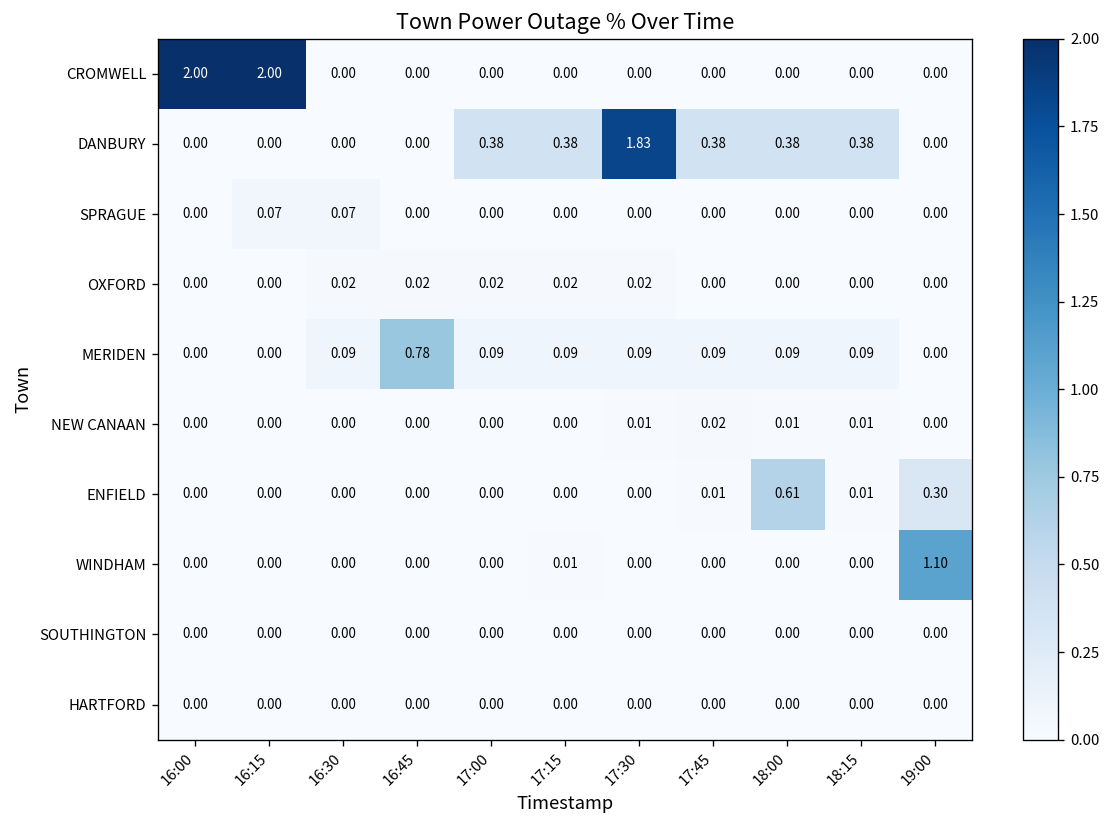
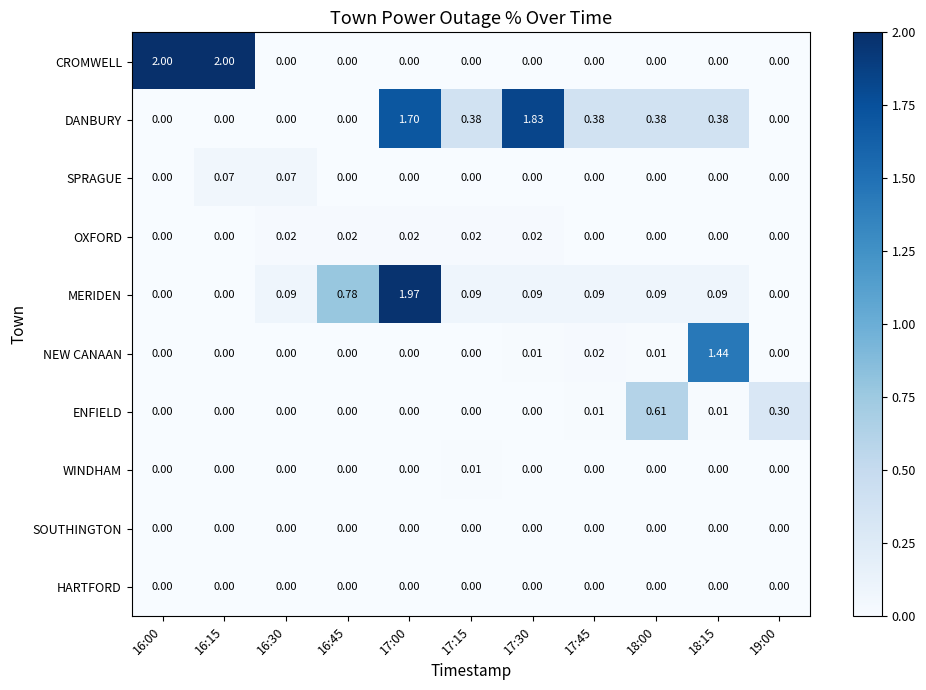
  {
    "CROMWELL": {
      "16:00": 2.00,
      "16:15": 2.00,
      "16:30": 0.00,
      "16:45": 0.00,
      "17:00": 0.00,
      "17:15": 0.00,
      "17:30": 0.00,
      "17:45": 0.00,
      "18:00": 0.00,
      "18:15": 0.00,
      "19:00": 0.00
    },
    "DANBURY": {
      "16:00": 0.00,
      "16:15": 0.00,
      "16:30": 0.00,
      "16:45": 0.00,
-     "17:00": 0.38,
+     "17:00": 1.70,
      "17:15": 0.38,
      "17:30": 1.83,
      "17:45": 0.38,
      "18:00": 0.38,
      "18:15": 0.38,
      "19:00": 0.00
    },
    "SPRAGUE": {
      "16:00": 0.00,
      "16:15": 0.07,
      "16:30": 0.07,
      "16:45": 0.00,
      "17:00": 0.00,
      "17:15": 0.00,
      "17:30": 0.00,
      "17:45": 0.00,
      "18:00": 0.00,
      "18:15": 0.00,
      "19:00": 0.00
    },
    "OXFORD": {
      "16:00": 0.00,
      "16:15": 0.00,
      "16:30": 0.02,
      "16:45": 0.02,
      "17:00": 0.02,
      "17:15": 0.02,
      "17:30": 0.02,
      "17:45": 0.00,
      "18:00": 0.00,
      "18:15": 0.00,
      "19:00": 0.00
    },
    "MERIDEN": {
      "16:00": 0.00,
      "16:15": 0.00,
      "16:30": 0.09,
      "16:45": 0.78,
-     "17:00": 0.09,
+     "17:00": 1.97,
      "17:15": 0.09,
      "17:30": 0.09,
      "17:45": 0.09,
      "18:00": 0.09,
      "18:15": 0.09,
      "19:00": 0.00
    },
    "NEW CANAAN": {
      "16:00": 0.00,
      "16:15": 0.00,
      "16:30": 0.00,
      "16:45": 0.00,
      "17:00": 0.00,
      "17:15": 0.00,
      "17:30": 0.01,
      "17:45": 0.02,
      "18:00": 0.01,
-     "18:15": 0.01,
+     "18:15": 1.44,
      "19:00": 0.00
    },
    "ENFIELD": {
      "16:00": 0.00,
      "16:15": 0.00,
      "16:30": 0.00,
      "16:45": 0.00,
      "17:00": 0.00,
      "17:15": 0.00,
      "17:30": 0.00,
      "17:45": 0.01,
      "18:00": 0.61,
      "18:15": 0.01,
      "19:00": 0.30
    },
    "WINDHAM": {
      "16:00": 0.00,
      "16:15": 0.00,
      "16:30": 0.00,
      "16:45": 0.00,
      "17:00": 0.00,
      "17:15": 0.01,
      "17:30": 0.00,
      "17:45": 0.00,
      "18:00": 0.00,
      "18:15": 0.00,
-     "19:00": 1.10
+     "19:00": 0.00
    },
    "SOUTHINGTON": {
      "16:00": 0.00,
      "16:15": 0.00,
      "16:30": 0.00,
      "16:45": 0.00,
      "17:00": 0.00,
      "17:15": 0.00,
      "17:30": 0.00,
      "17:45": 0.00,
      "18:00": 0.00,
      "18:15": 0.00,
      "19:00": 0.00
    },
    "HARTFORD": {
      "16:00": 0.00,
      "16:15": 0.00,
      "16:30": 0.00,
      "16:45": 0.00,
      "17:00": 0.00,
      "17:15": 0.00,
      "17:30": 0.00,
      "17:45": 0.00,
      "18:00": 0.00,
      "18:15": 0.00,
      "19:00": 0.00
    }
  }
